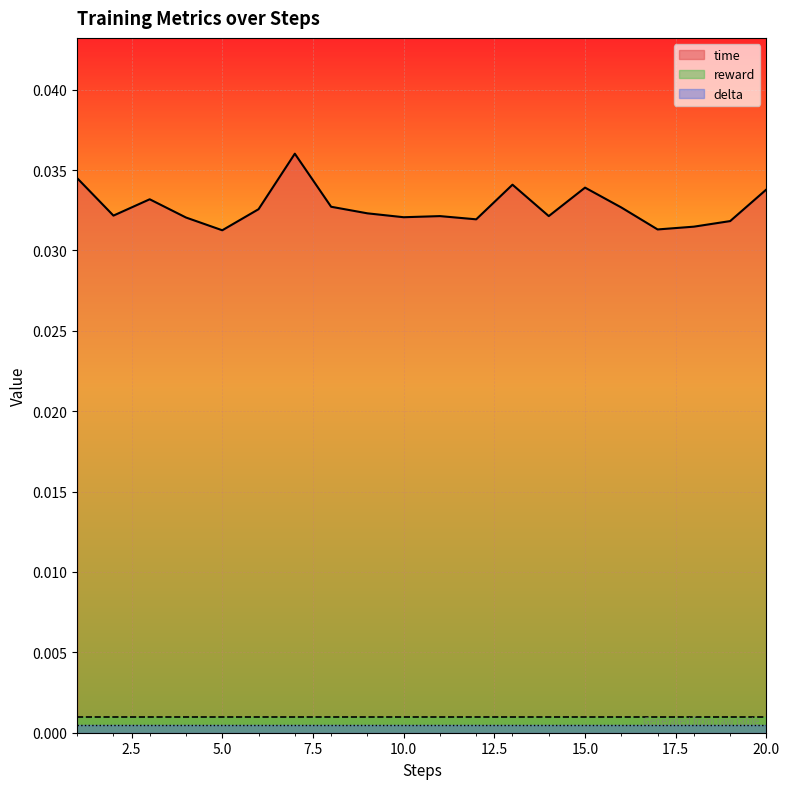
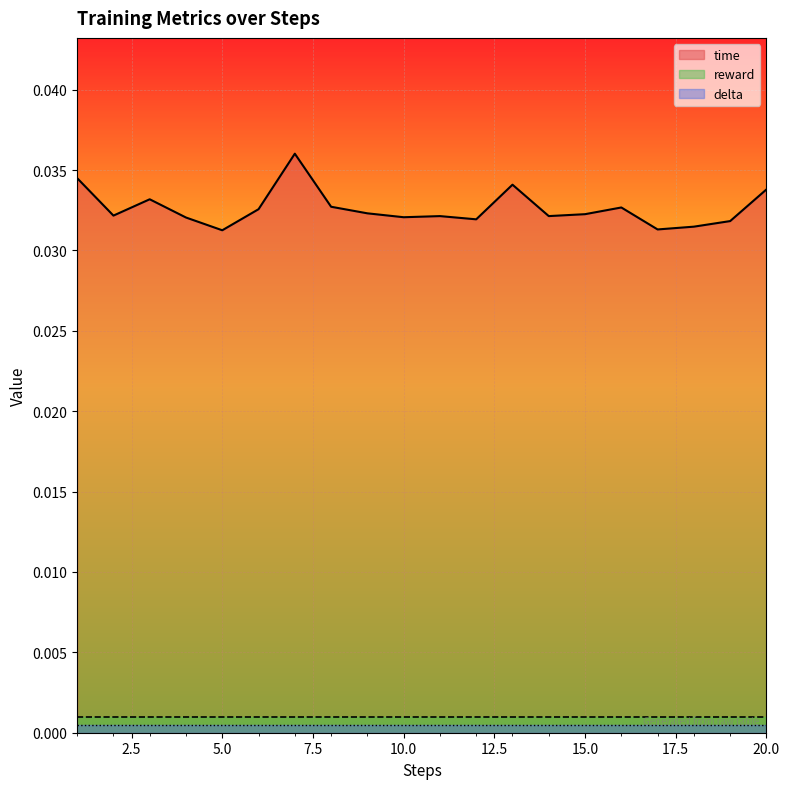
  {
    "time": {
      "5.0": 0.0313,
      "10.0": 0.0321,
-     "15.0": 0.0339,
+     "15.0": 0.0323,
      "20.0": 0.0338
    },
    "reward": {
      "5.0": 0.0010,
      "10.0": 0.0010,
      "15.0": 0.0010,
      "20.0": 0.0010
    },
    "delta": {
      "5.0": 0.0005,
      "10.0": 0.0005,
      "15.0": 0.0005,
      "20.0": 0.0005
    }
  }
